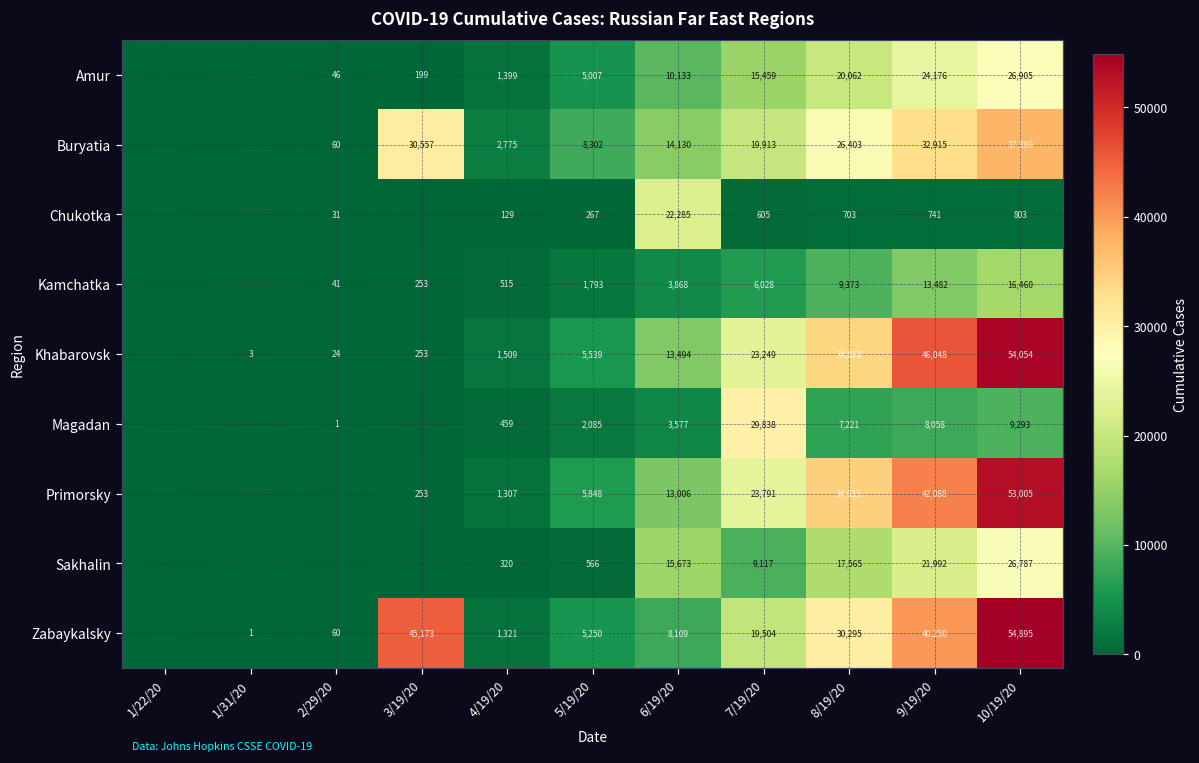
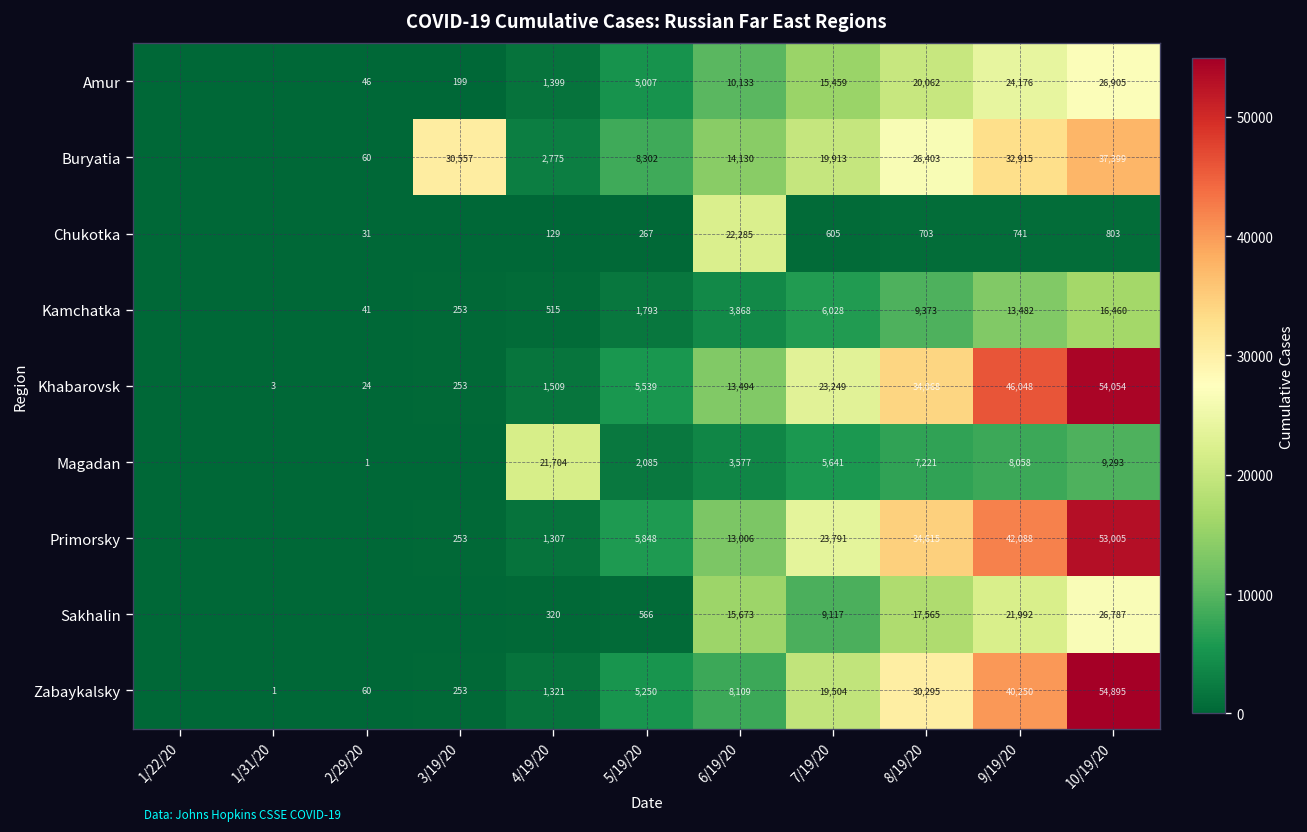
  {
    "Amur": {
      "2/29/20": "46",
      "3/19/20": "199",
      "4/19/20": "1,399",
      "5/19/20": "5,007",
      "6/19/20": "10,133",
      "7/19/20": "15,459",
      "8/19/20": "20,062",
      "9/19/20": "24,176",
      "10/19/20": "26,905"
    },
    "Buryatia": {
      "2/29/20": "60",
      "3/19/20": "30,557",
      "4/19/20": "2,775",
      "5/19/20": "8,302",
      "6/19/20": "14,130",
      "7/19/20": "19,913",
      "8/19/20": "26,403",
      "9/19/20": "32,915",
      "10/19/20": "37,399"
    },
    "Chukotka": {
      "2/29/20": "31",
      "4/19/20": "129",
      "5/19/20": "267",
      "6/19/20": "22,285",
      "7/19/20": "605",
      "8/19/20": "703",
      "9/19/20": "741",
      "10/19/20": "803"
    },
    "Kamchatka": {
      "2/29/20": "41",
      "3/19/20": "253",
      "4/19/20": "515",
      "5/19/20": "1,793",
      "6/19/20": "3,868",
      "7/19/20": "6,028",
      "8/19/20": "9,373",
      "9/19/20": "13,482",
      "10/19/20": "16,460"
    },
    "Khabarovsk": {
      "1/31/20": "3",
      "2/29/20": "24",
      "3/19/20": "253",
      "4/19/20": "1,509",
      "5/19/20": "5,539",
      "6/19/20": "13,494",
      "7/19/20": "23,249",
      "8/19/20": "34,068",
      "9/19/20": "46,048",
      "10/19/20": "54,054"
    },
    "Magadan": {
      "2/29/20": "1",
-     "4/19/20": "459",
+     "4/19/20": "21,704",
      "5/19/20": "2,085",
      "6/19/20": "3,577",
-     "7/19/20": "29,838",
+     "7/19/20": "5,641",
      "8/19/20": "7,221",
      "9/19/20": "8,058",
      "10/19/20": "9,293"
    },
    "Primorsky": {
      "3/19/20": "253",
      "4/19/20": "1,307",
      "5/19/20": "5,848",
      "6/19/20": "13,006",
      "7/19/20": "23,791",
      "8/19/20": "34,615",
      "9/19/20": "42,088",
      "10/19/20": "53,005"
    },
    "Sakhalin": {
      "4/19/20": "320",
      "5/19/20": "566",
      "6/19/20": "15,673",
      "7/19/20": "9,117",
      "8/19/20": "17,565",
      "9/19/20": "21,992",
      "10/19/20": "26,787"
    },
    "Zabaykalsky": {
      "1/31/20": "1",
      "2/29/20": "60",
-     "3/19/20": "45,173",
+     "3/19/20": "253",
      "4/19/20": "1,321",
      "5/19/20": "5,250",
      "6/19/20": "8,109",
      "7/19/20": "19,504",
      "8/19/20": "30,295",
      "9/19/20": "40,250",
      "10/19/20": "54,895"
    }
  }
